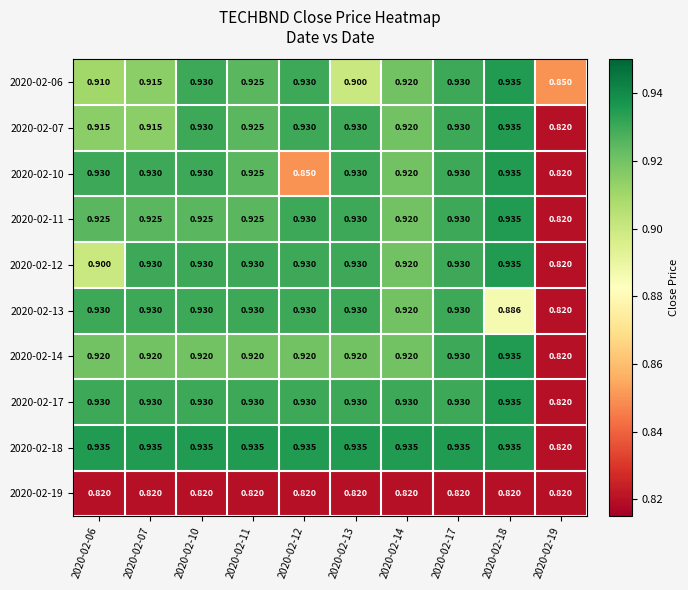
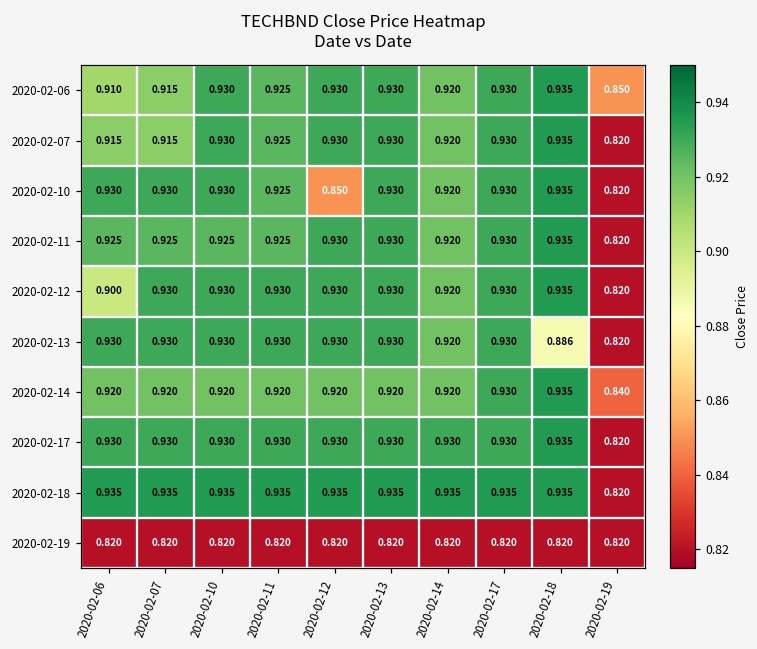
  {
    "2020-02-06": {
      "2020-02-06": 0.910,
      "2020-02-07": 0.915,
      "2020-02-10": 0.930,
      "2020-02-11": 0.925,
      "2020-02-12": 0.930,
-     "2020-02-13": 0.900,
+     "2020-02-13": 0.930,
      "2020-02-14": 0.920,
      "2020-02-17": 0.930,
      "2020-02-18": 0.935,
      "2020-02-19": 0.850
    },
    "2020-02-07": {
      "2020-02-06": 0.915,
      "2020-02-07": 0.915,
      "2020-02-10": 0.930,
      "2020-02-11": 0.925,
      "2020-02-12": 0.930,
      "2020-02-13": 0.930,
      "2020-02-14": 0.920,
      "2020-02-17": 0.930,
      "2020-02-18": 0.935,
      "2020-02-19": 0.820
    },
    "2020-02-10": {
      "2020-02-06": 0.930,
      "2020-02-07": 0.930,
      "2020-02-10": 0.930,
      "2020-02-11": 0.925,
      "2020-02-12": 0.850,
      "2020-02-13": 0.930,
      "2020-02-14": 0.920,
      "2020-02-17": 0.930,
      "2020-02-18": 0.935,
      "2020-02-19": 0.820
    },
    "2020-02-11": {
      "2020-02-06": 0.925,
      "2020-02-07": 0.925,
      "2020-02-10": 0.925,
      "2020-02-11": 0.925,
      "2020-02-12": 0.930,
      "2020-02-13": 0.930,
      "2020-02-14": 0.920,
      "2020-02-17": 0.930,
      "2020-02-18": 0.935,
      "2020-02-19": 0.820
    },
    "2020-02-12": {
      "2020-02-06": 0.900,
      "2020-02-07": 0.930,
      "2020-02-10": 0.930,
      "2020-02-11": 0.930,
      "2020-02-12": 0.930,
      "2020-02-13": 0.930,
      "2020-02-14": 0.920,
      "2020-02-17": 0.930,
      "2020-02-18": 0.935,
      "2020-02-19": 0.820
    },
    "2020-02-13": {
      "2020-02-06": 0.930,
      "2020-02-07": 0.930,
      "2020-02-10": 0.930,
      "2020-02-11": 0.930,
      "2020-02-12": 0.930,
      "2020-02-13": 0.930,
      "2020-02-14": 0.920,
      "2020-02-17": 0.930,
      "2020-02-18": 0.886,
      "2020-02-19": 0.820
    },
    "2020-02-14": {
      "2020-02-06": 0.920,
      "2020-02-07": 0.920,
      "2020-02-10": 0.920,
      "2020-02-11": 0.920,
      "2020-02-12": 0.920,
      "2020-02-13": 0.920,
      "2020-02-14": 0.920,
      "2020-02-17": 0.930,
      "2020-02-18": 0.935,
-     "2020-02-19": 0.820
+     "2020-02-19": 0.840
    },
    "2020-02-17": {
      "2020-02-06": 0.930,
      "2020-02-07": 0.930,
      "2020-02-10": 0.930,
      "2020-02-11": 0.930,
      "2020-02-12": 0.930,
      "2020-02-13": 0.930,
      "2020-02-14": 0.930,
      "2020-02-17": 0.930,
      "2020-02-18": 0.935,
      "2020-02-19": 0.820
    },
    "2020-02-18": {
      "2020-02-06": 0.935,
      "2020-02-07": 0.935,
      "2020-02-10": 0.935,
      "2020-02-11": 0.935,
      "2020-02-12": 0.935,
      "2020-02-13": 0.935,
      "2020-02-14": 0.935,
      "2020-02-17": 0.935,
      "2020-02-18": 0.935,
      "2020-02-19": 0.820
    },
    "2020-02-19": {
      "2020-02-06": 0.820,
      "2020-02-07": 0.820,
      "2020-02-10": 0.820,
      "2020-02-11": 0.820,
      "2020-02-12": 0.820,
      "2020-02-13": 0.820,
      "2020-02-14": 0.820,
      "2020-02-17": 0.820,
      "2020-02-18": 0.820,
      "2020-02-19": 0.820
    }
  }
